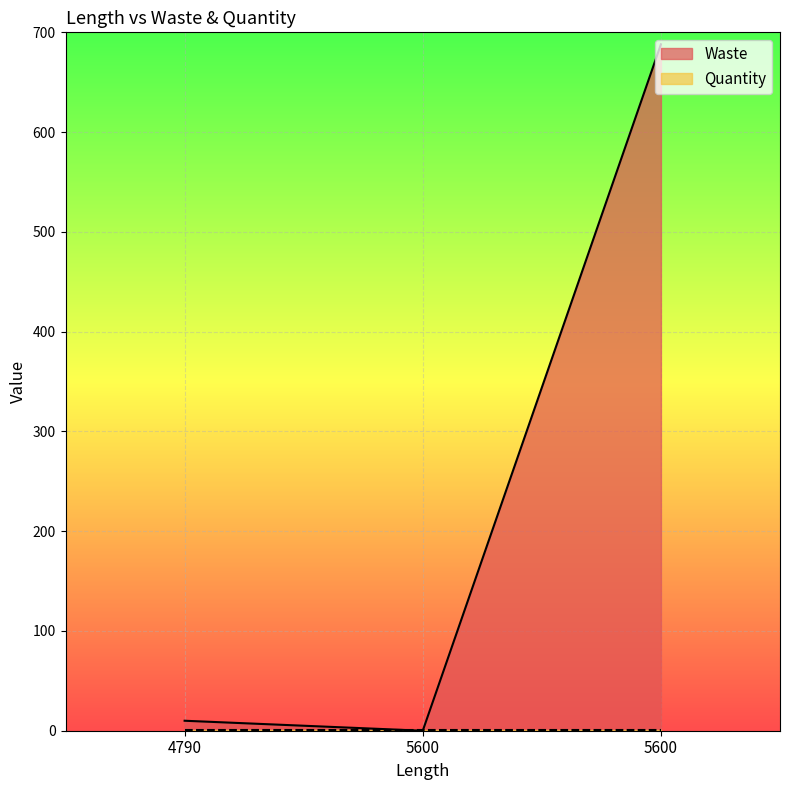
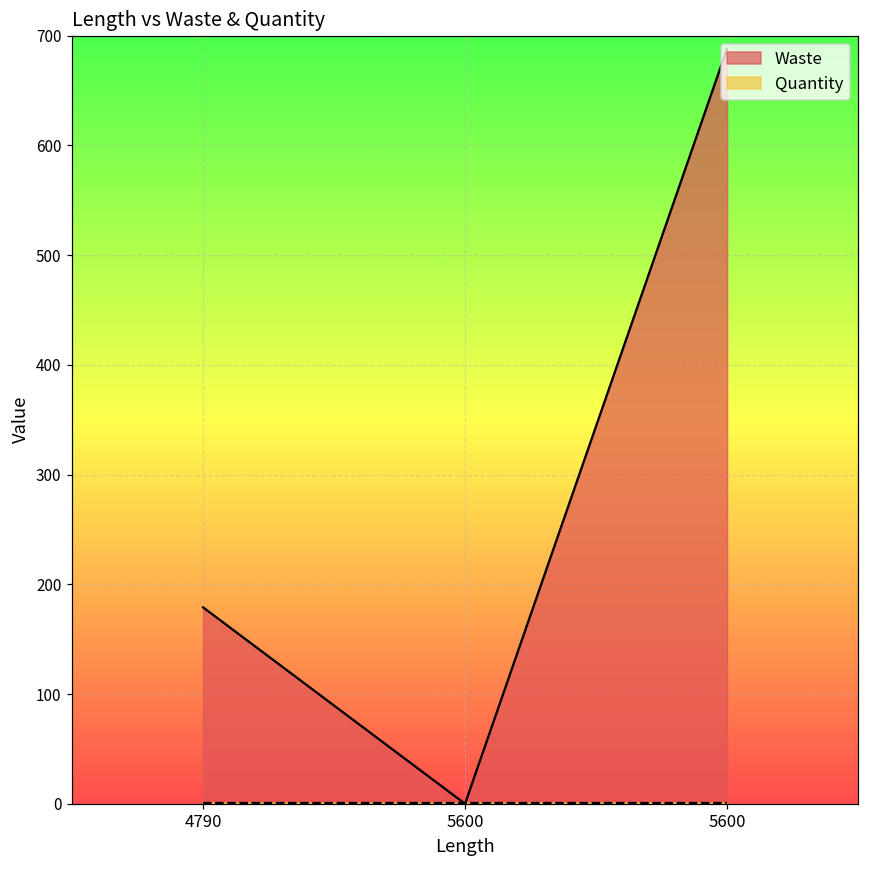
  {
    "Waste": {
-     "4790": 10
+     "4790": 180
    },
    "Quantity": {
      "4790": 0
    }
  }
